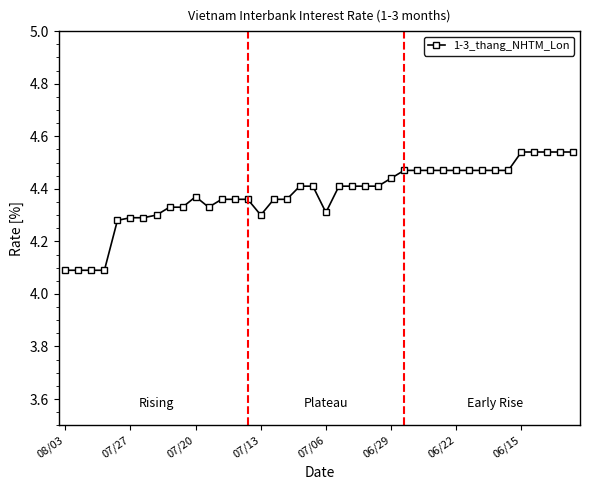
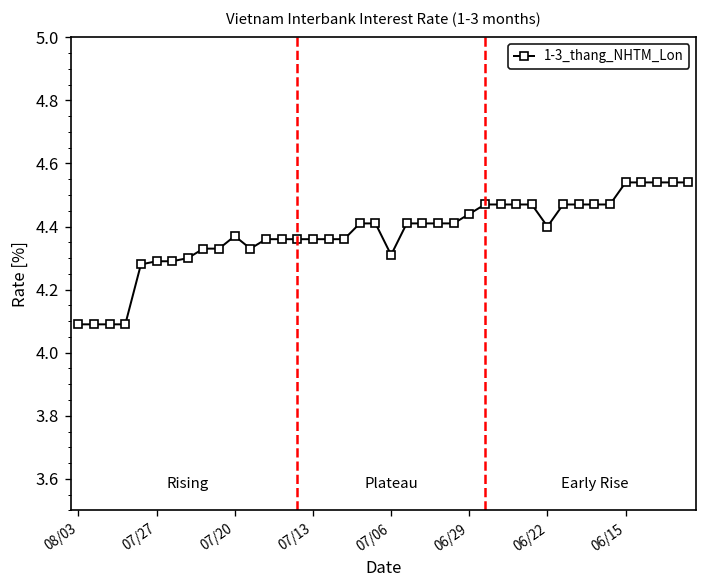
  {
    "08/03": 4.09,
    "07/27": 4.29,
    "07/20": 4.37,
-   "07/13": 4.30,
+   "07/13": 4.36,
    "07/06": 4.31,
    "06/29": 4.44,
-   "06/22": 4.47,
+   "06/22": 4.40,
    "06/15": 4.54
  }
